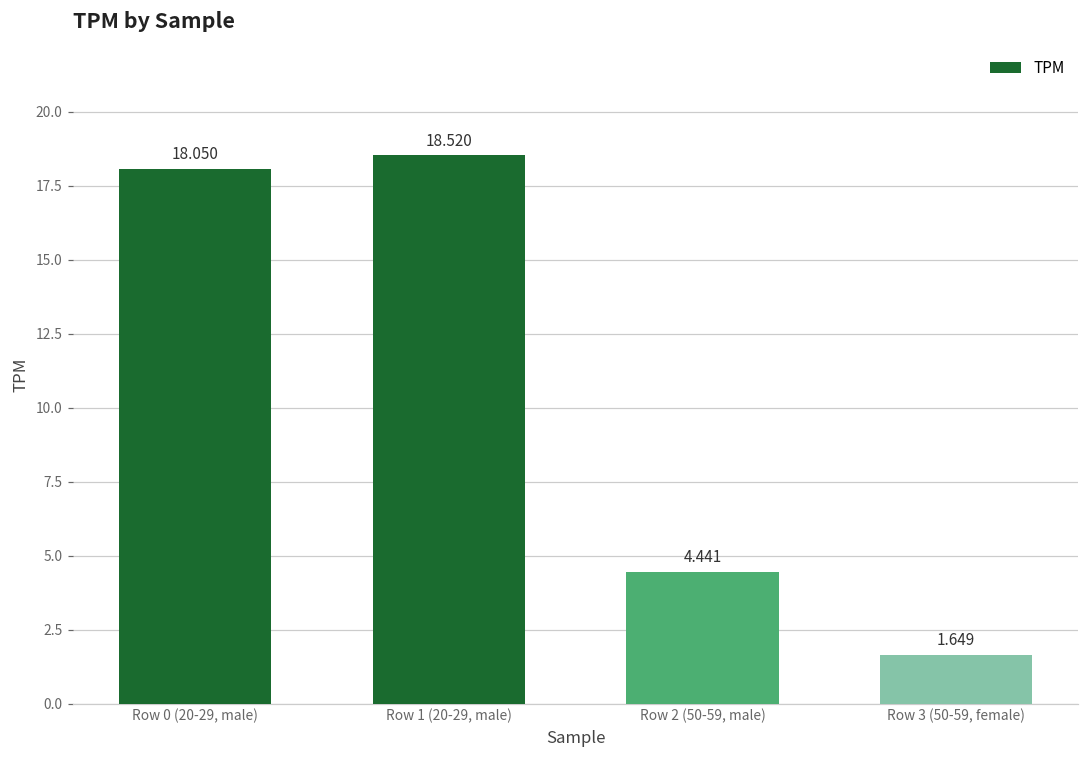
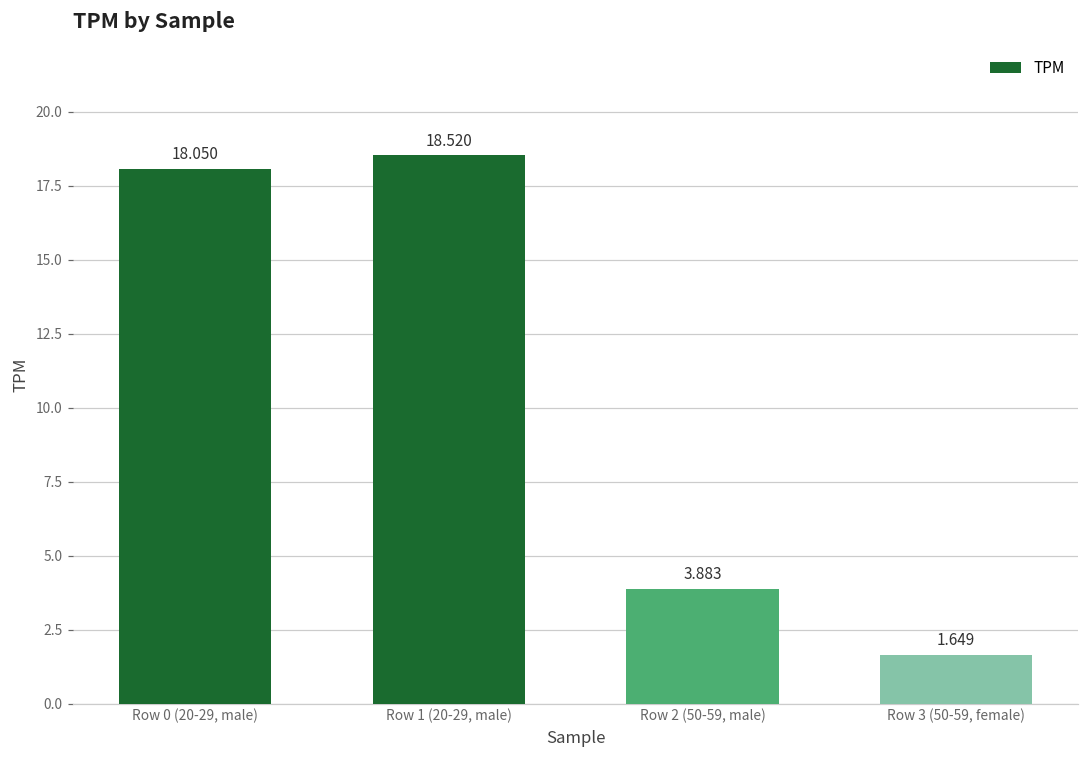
  {
    "Row 0 (20-29, male)": 18.050,
    "Row 1 (20-29, male)": 18.520,
-   "Row 2 (50-59, male)": 4.441,
+   "Row 2 (50-59, male)": 3.883,
    "Row 3 (50-59, female)": 1.649
  }
